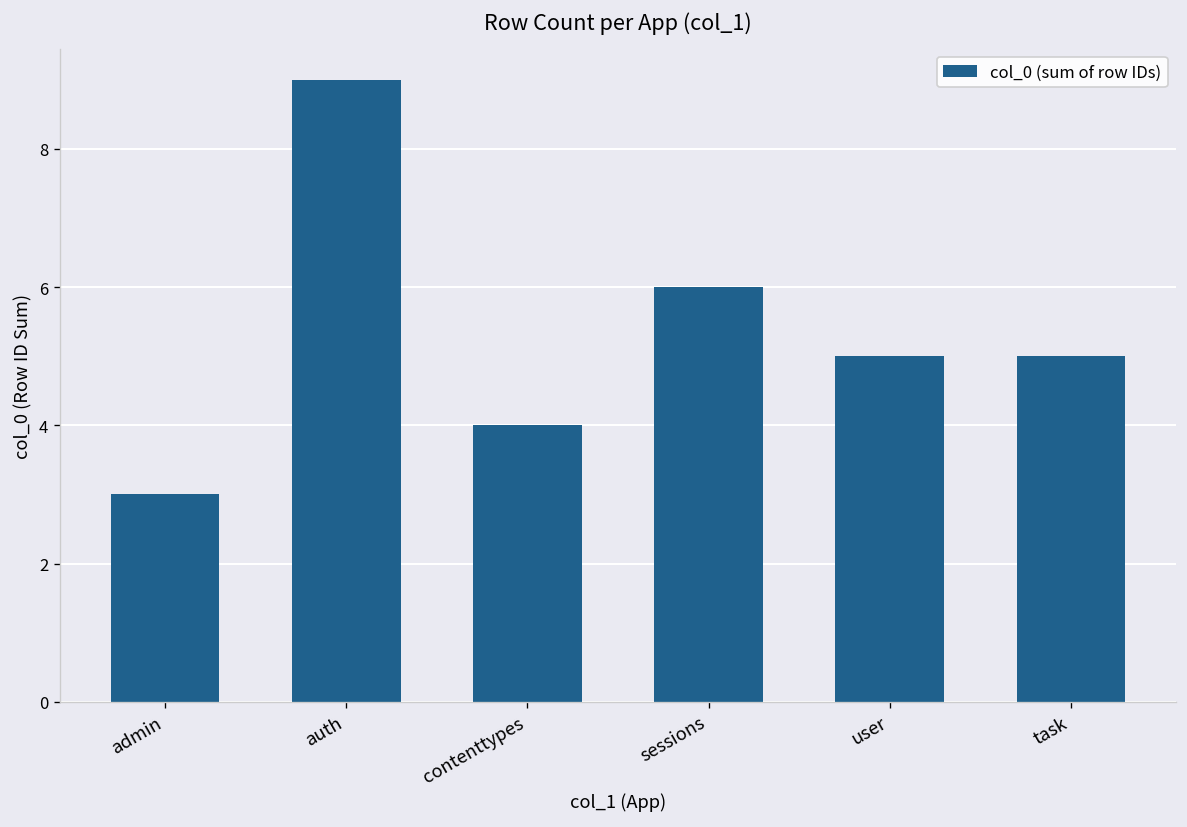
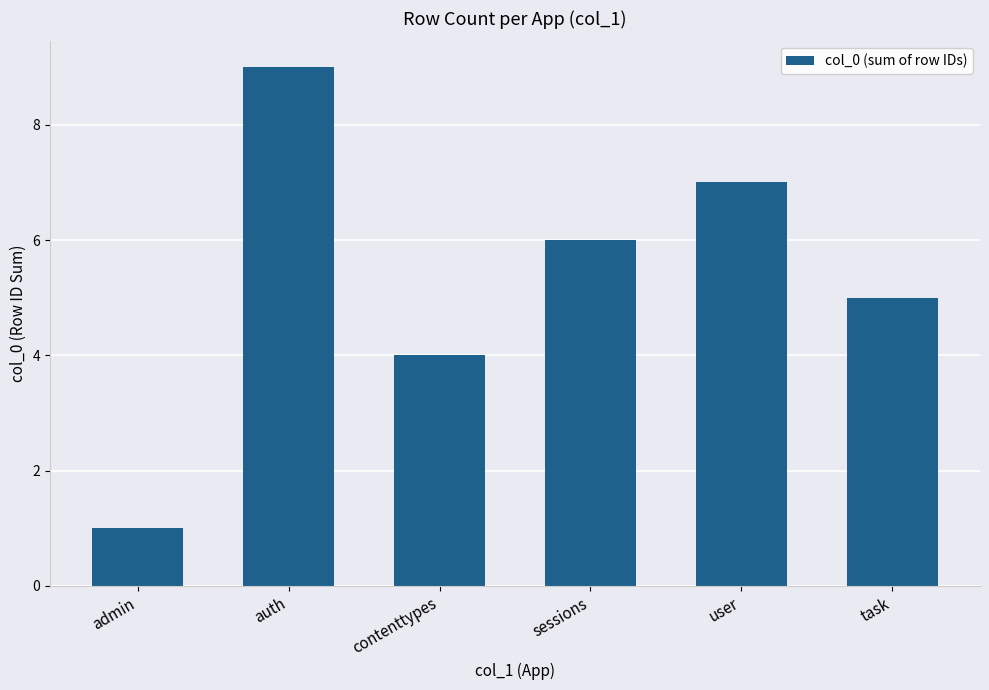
  {
-   "admin": 3,
+   "admin": 1,
    "auth": 9,
    "contenttypes": 4,
    "sessions": 6,
-   "user": 5,
+   "user": 7,
    "task": 5
  }
